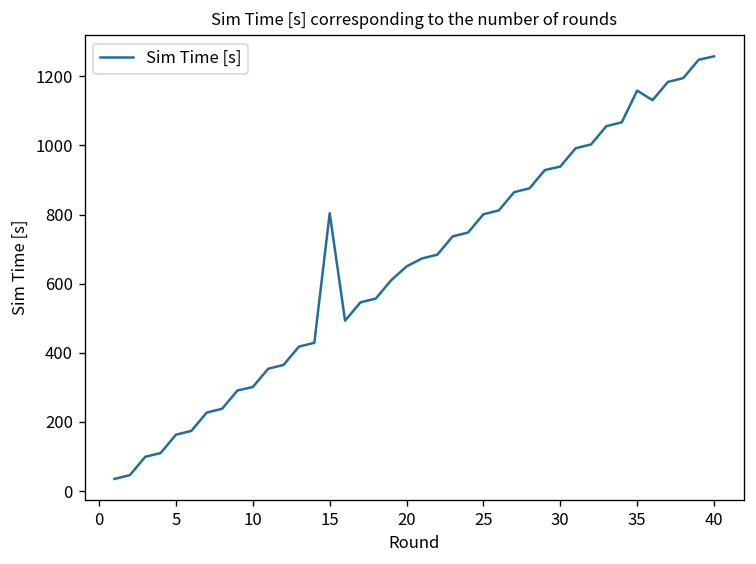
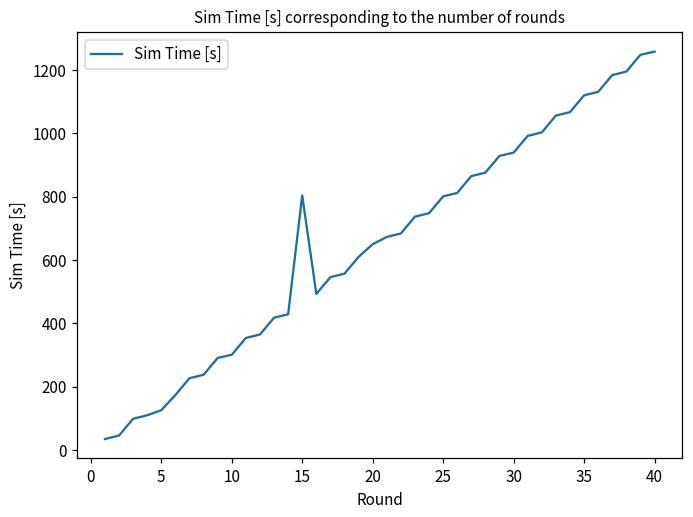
  {
-   "5": 160,
+   "5": 130,
    "10": 300,
    "15": 800,
    "20": 650,
    "25": 800,
    "30": 940,
-   "35": 1160,
+   "35": 1120,
    "40": 1260
  }
